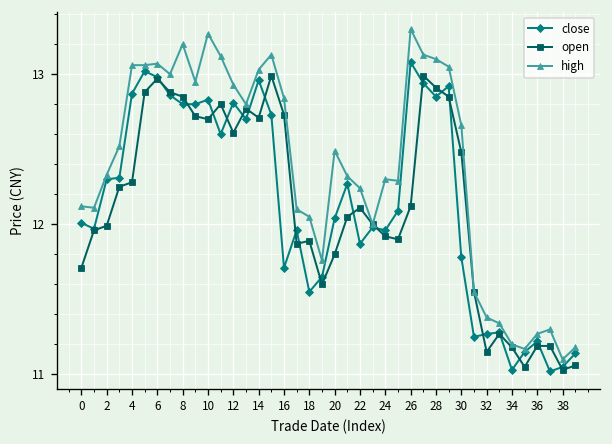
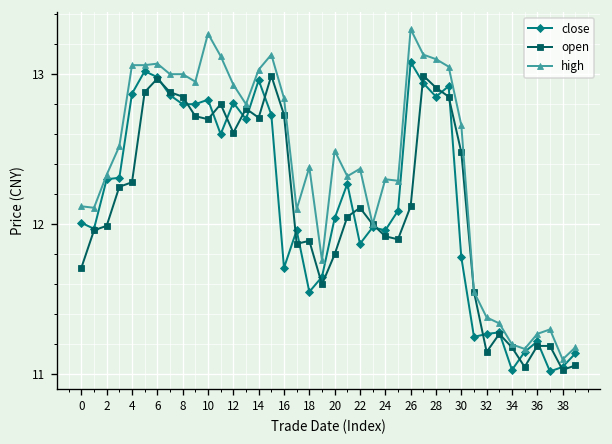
  {
    "high": {
      "0": 12.12,
      "2": 12.33,
      "4": 13.06,
      "6": 13.07,
-     "8": 13.2,
+     "8": 13.0,
      "10": 13.27,
      "12": 12.93,
      "14": 13.03,
      "16": 12.84,
-     "18": 12.05,
+     "18": 12.38,
      "20": 12.49,
-     "22": 12.24,
+     "22": 12.37,
      "24": 12.30,
      "26": 13.30,
      "28": 13.10,
      "30": 12.66,
      "32": 11.38,
      "36": 11.27,
      "38": 11.10
    }
  }
